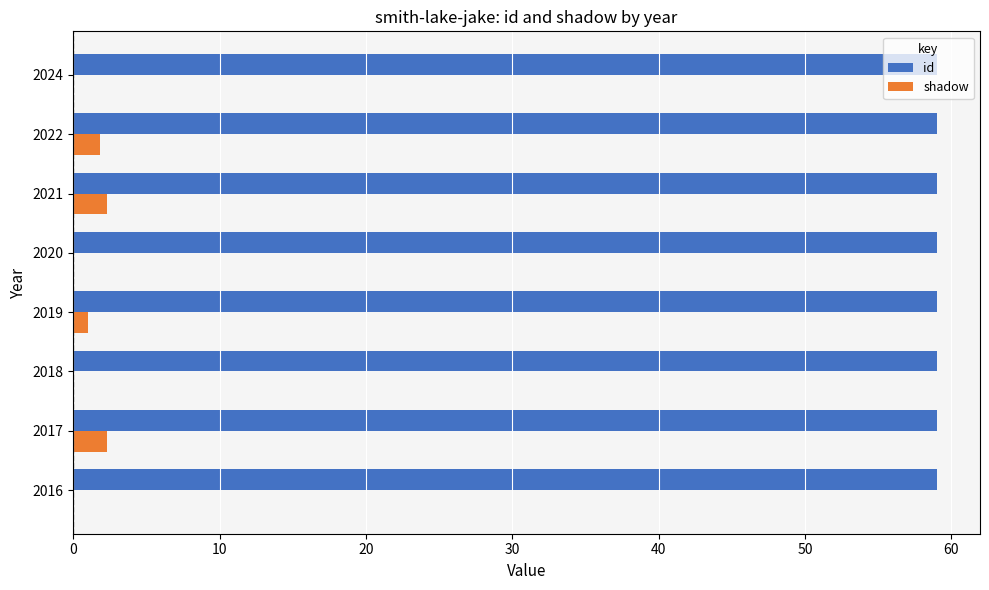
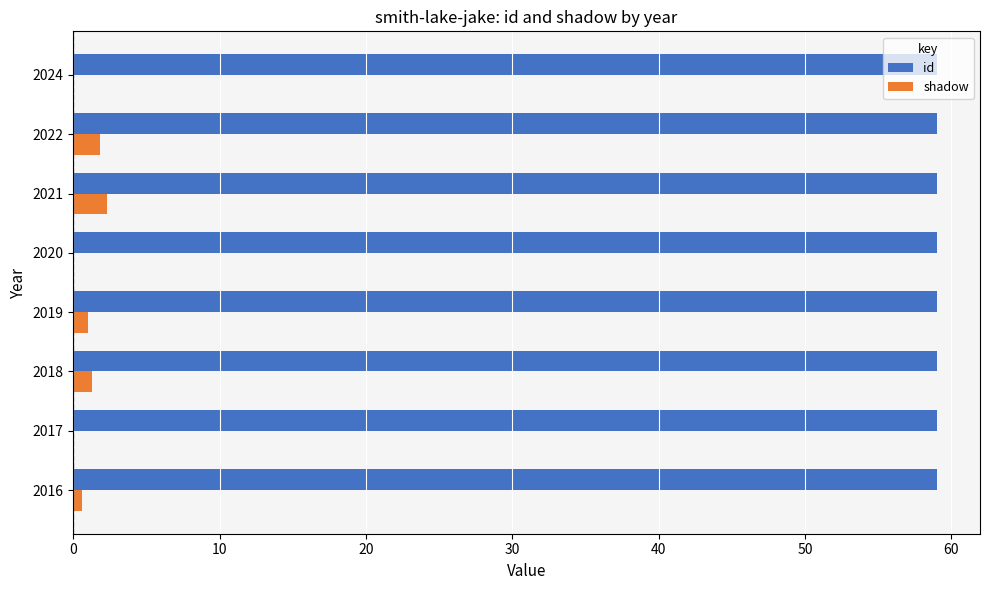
  {
    "id": {
      "2022": 59.0,
      "2021": 59.0,
      "2020": 59.0,
      "2019": 59.0,
      "2018": 59.0,
      "2017": 59.0,
      "2016": 59.0
    },
    "shadow": {
      "2024": 0.0,
      "2022": 1.8,
      "2021": 2.3,
      "2020": 0.0,
      "2019": 1.0,
-     "2018": 0.0,
-     "2017": 2.3,
-     "2016": 0.0
+     "2018": 1.3,
+     "2017": 0.0,
+     "2016": 0.6
    }
  }
